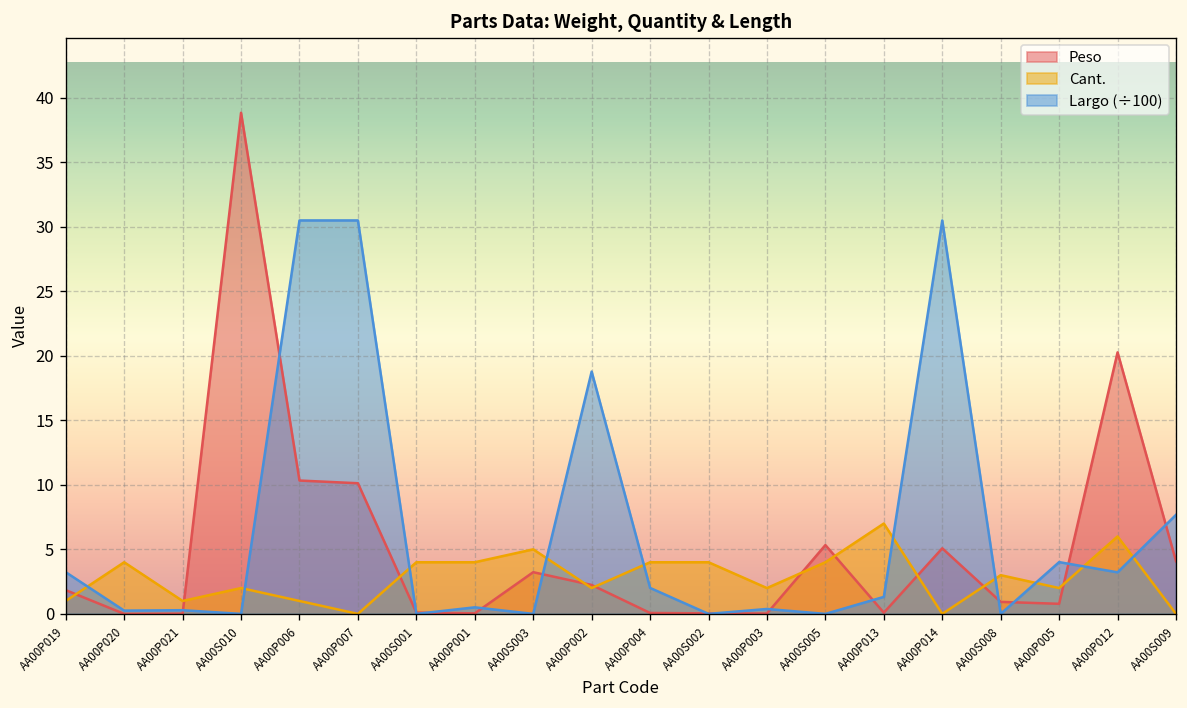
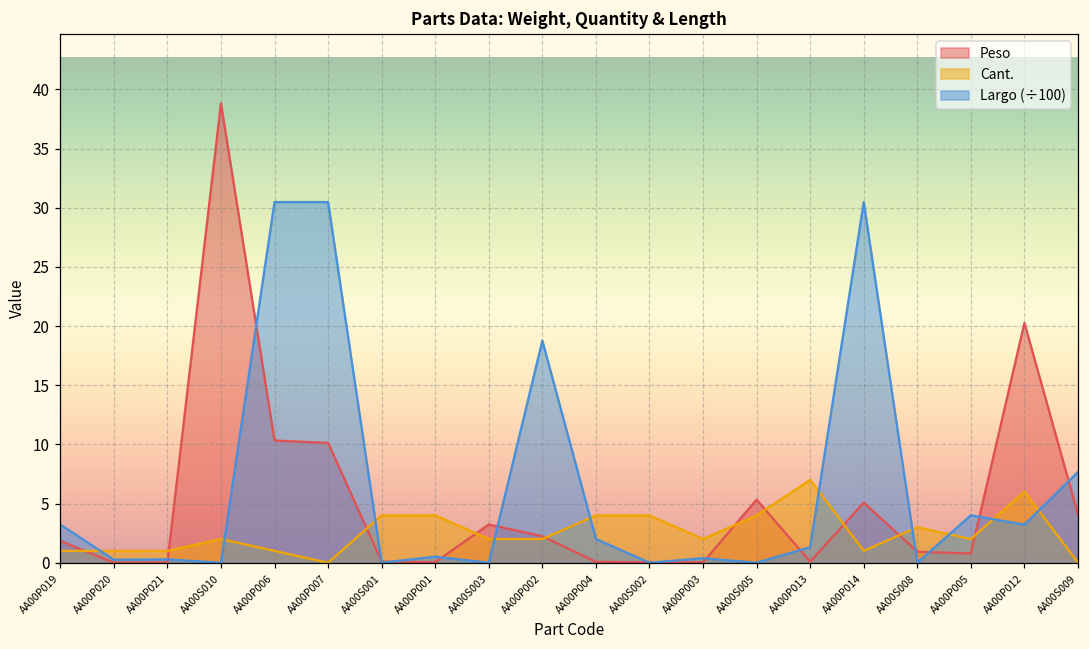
  {
    "Peso": {
      "AA00P019": 2,
      "AA00P020": 0,
      "AA00P021": 0,
      "AA00S010": 39,
      "AA00P006": 10.3,
      "AA00P007": 10,
      "AA00P001": 0,
      "AA00S003": 3,
      "AA00P002": 2.2,
      "AA00P004": 0,
      "AA00P003": 0,
      "AA00S005": 5.3,
      "AA00P013": 0,
      "AA00P014": 5,
      "AA00S008": 1,
      "AA00P005": 1,
      "AA00P012": 20.3,
      "AA00S009": 4
    },
    "Cant.": {
      "AA00P019": 1,
-     "AA00P020": 4,
+     "AA00P020": 1,
      "AA00P021": 1,
      "AA00S010": 2,
      "AA00P006": 1,
      "AA00P007": 0,
      "AA00S001": 4,
      "AA00P001": 4,
-     "AA00S003": 5,
+     "AA00S003": 2,
      "AA00P002": 2,
      "AA00P004": 4,
      "AA00S002": 4,
      "AA00P003": 2,
      "AA00S005": 4,
      "AA00P013": 7,
-     "AA00P014": 0,
+     "AA00P014": 1,
      "AA00S008": 3,
      "AA00P005": 2,
      "AA00P012": 6,
      "AA00S009": 0
    },
    "Largo (÷100)": {
      "AA00P019": 3,
      "AA00P020": 0.3,
      "AA00P021": 0.3,
      "AA00S010": 0,
      "AA00P006": 30.5,
      "AA00P007": 30.5,
      "AA00P001": 0.5,
      "AA00S003": 0,
      "AA00P002": 19,
      "AA00P004": 2,
      "AA00P003": 0.4,
      "AA00S005": 0,
      "AA00P013": 1.3,
      "AA00P014": 30.5,
      "AA00S008": 0,
      "AA00P005": 4,
      "AA00P012": 3,
      "AA00S009": 7.7
    }
  }
